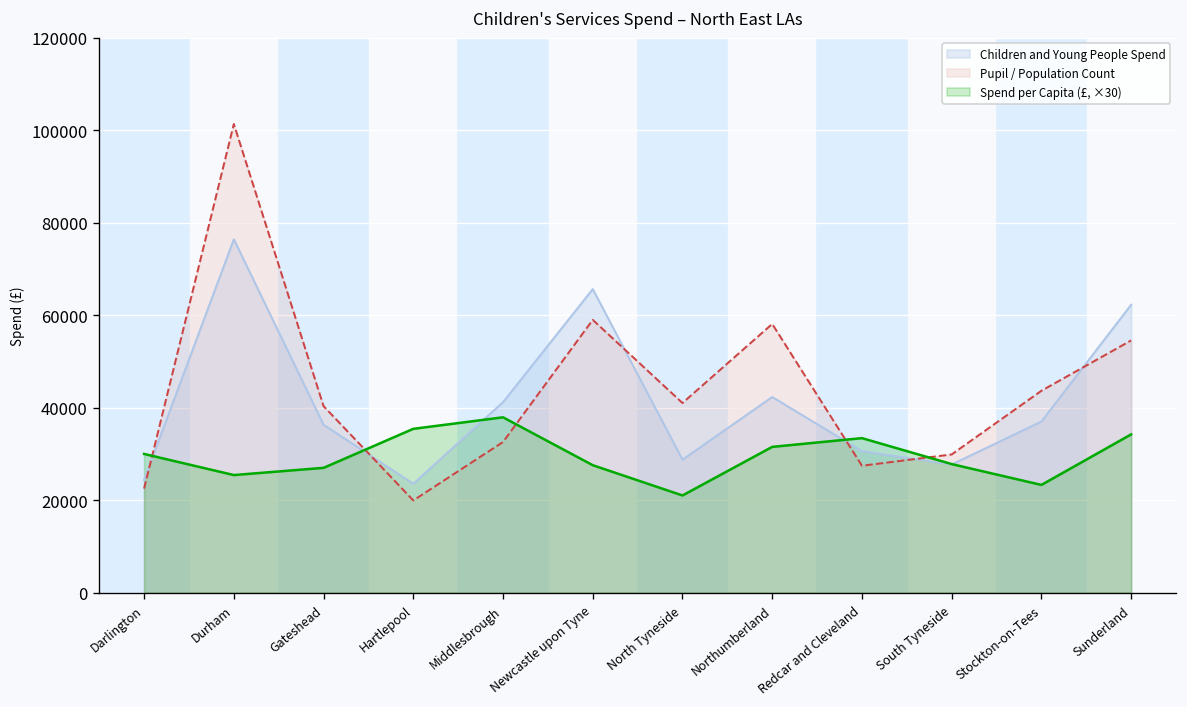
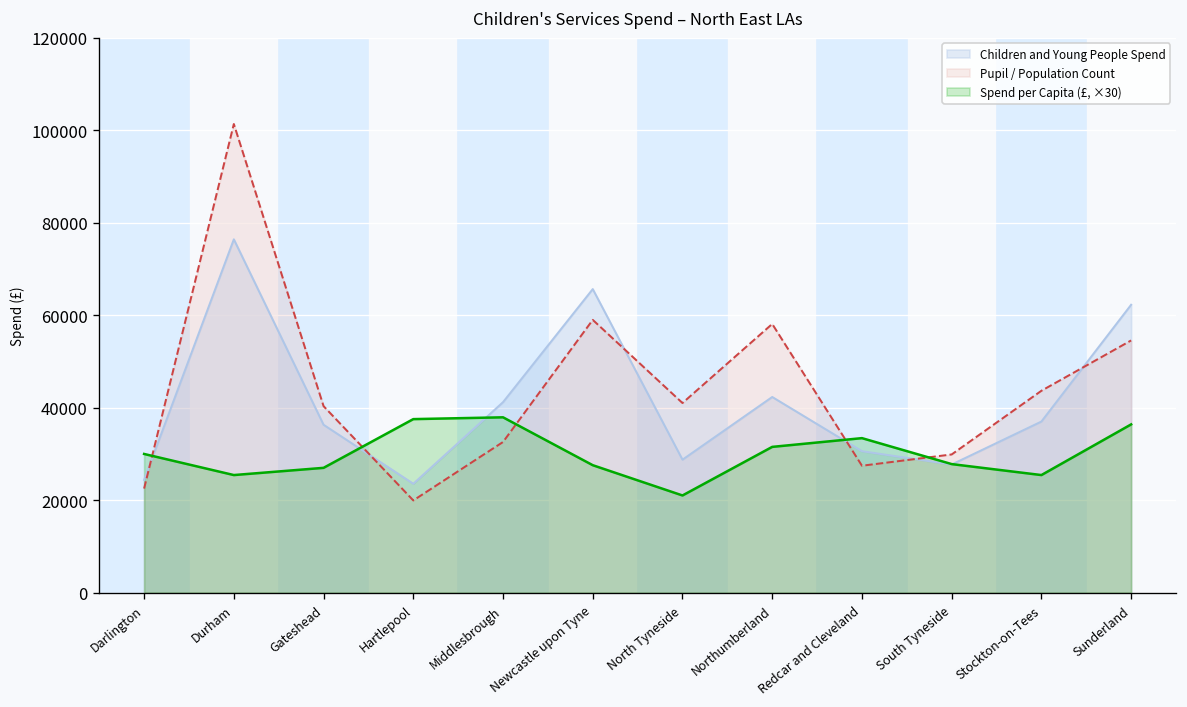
  {
    "Spend per Capita (£, ×30)": {
      "Darlington": 30000,
      "Durham": 25000,
      "Gateshead": 27000,
-     "Hartlepool": 35000,
+     "Hartlepool": 38000,
      "Middlesbrough": 38000,
      "Newcastle upon Tyne": 28000,
      "North Tyneside": 21000,
      "Northumberland": 32000,
      "Redcar and Cleveland": 33000,
-     "Stockton-on-Tees": 23000,
-     "Sunderland": 34000
+     "Stockton-on-Tees": 25000,
+     "Sunderland": 36000
    }
  }
